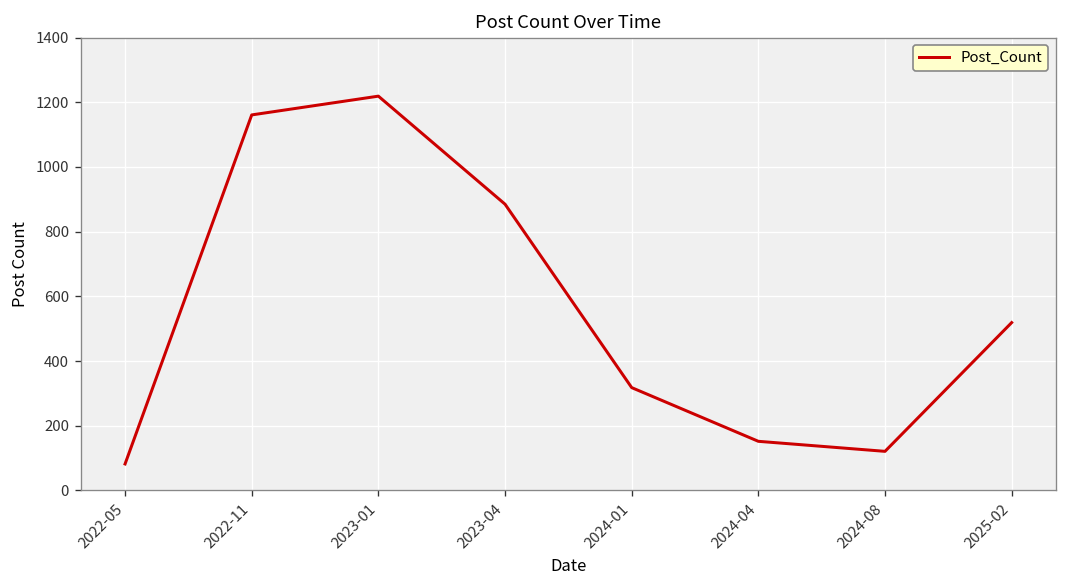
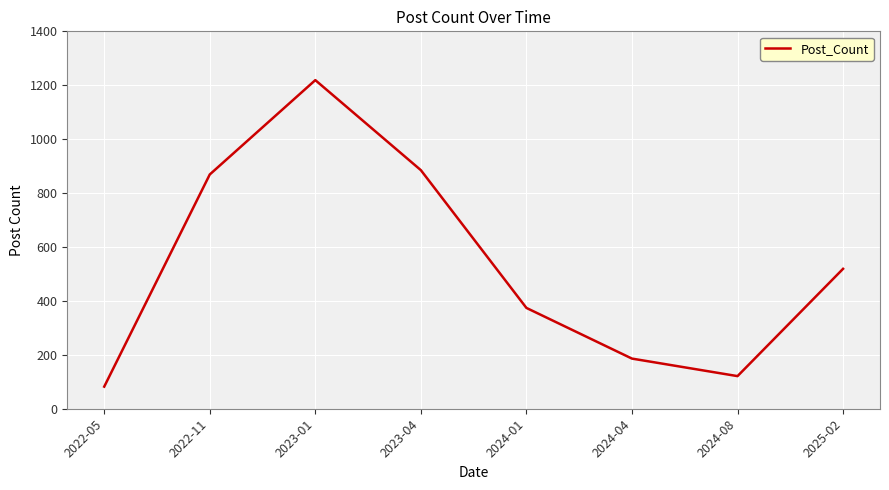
  {
    "2022-05": 80,
-   "2022-11": 1160,
+   "2022-11": 870,
    "2023-01": 1220,
    "2023-04": 890,
-   "2024-01": 320,
-   "2024-04": 150,
+   "2024-01": 370,
+   "2024-04": 190,
    "2024-08": 120,
    "2025-02": 520
  }
